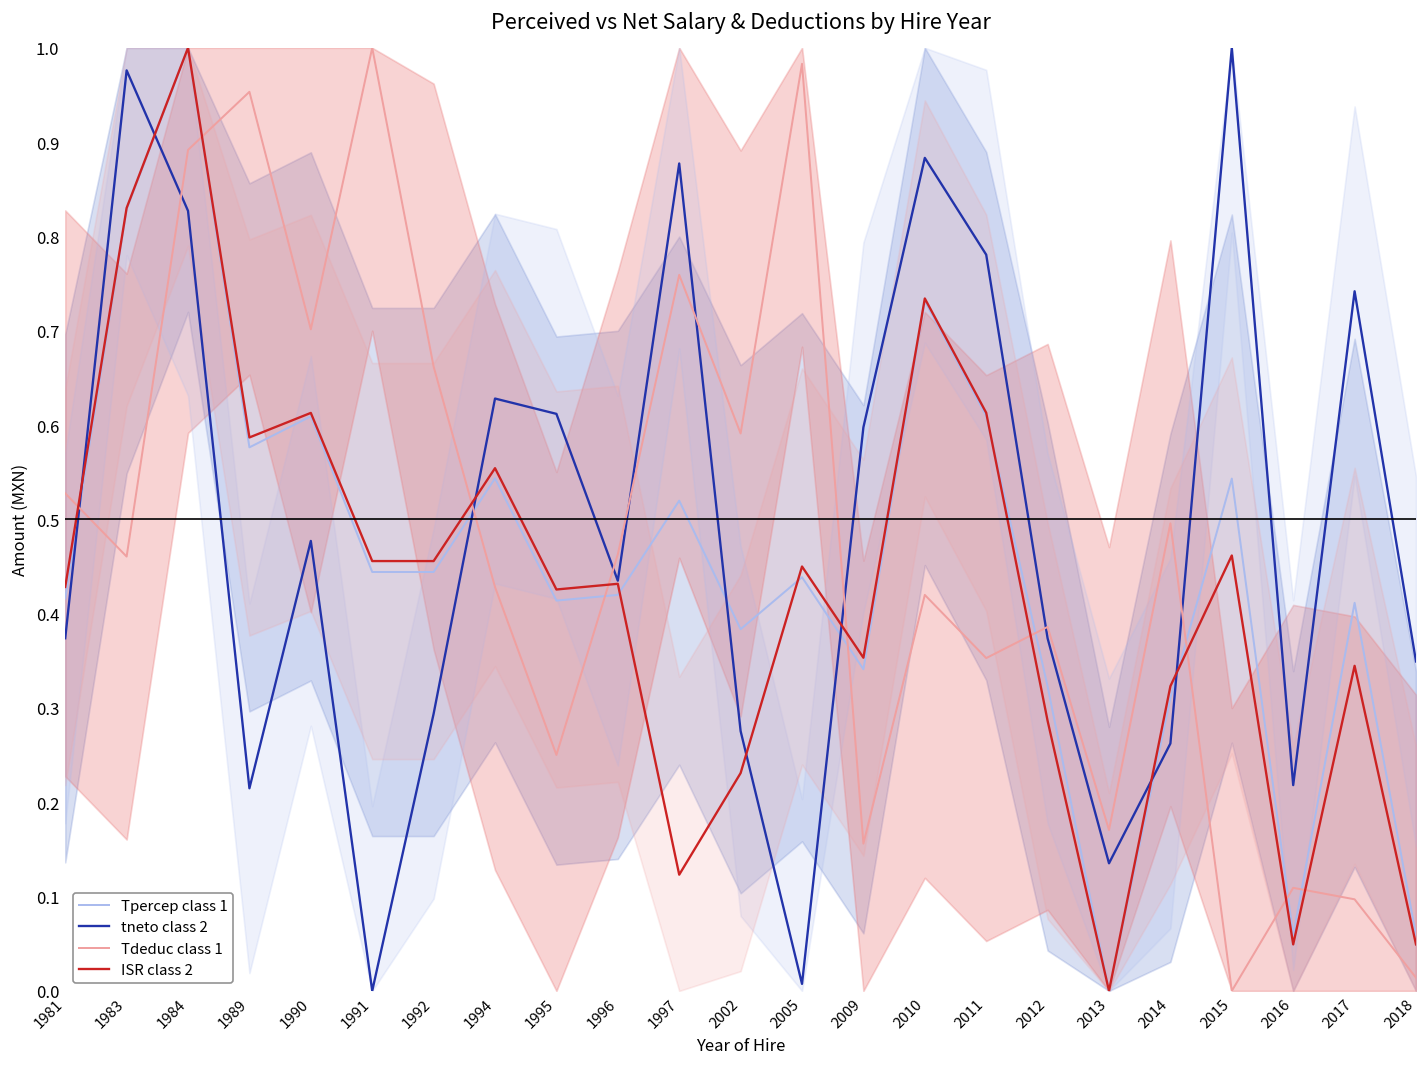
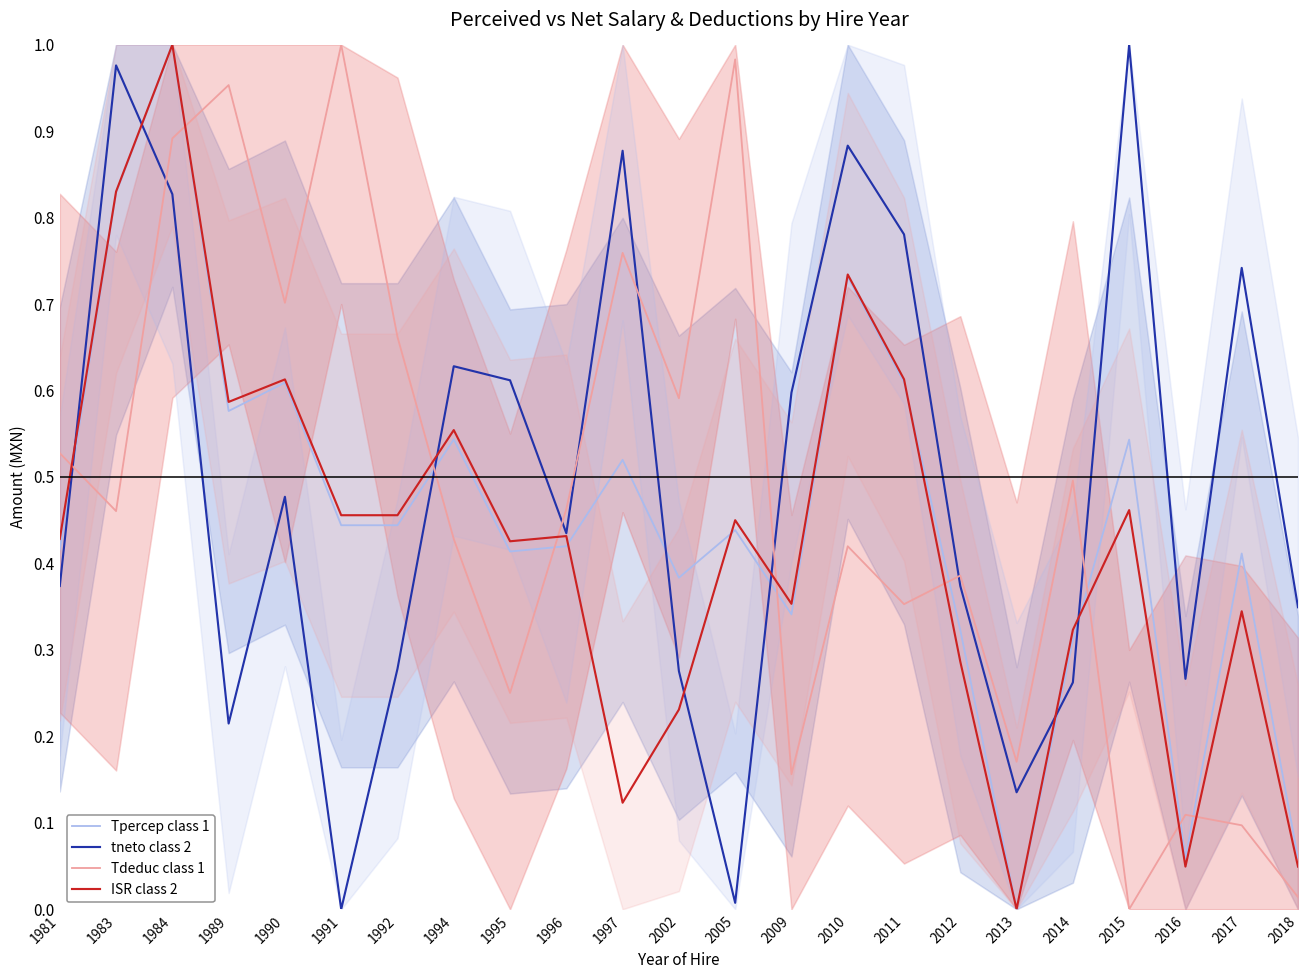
  {
    "tneto class 2": {
      "1981": 0.37,
      "1983": 0.98,
      "1984": 0.83,
      "1989": 0.21,
      "1990": 0.48,
      "1991": 0.00,
-     "1992": 0.29,
+     "1992": 0.28,
      "1994": 0.63,
      "1995": 0.61,
      "1997": 0.88,
      "2002": 0.28,
      "2005": 0.01,
      "2009": 0.60,
      "2010": 0.88,
      "2011": 0.78,
      "2012": 0.37,
      "2013": 0.14,
      "2014": 0.26,
-     "2016": 0.22,
+     "2016": 0.27,
      "2017": 0.74,
      "2018": 0.35
    },
    "ISR class 2": {
      "1981": 0.43,
      "1989": 0.59,
      "1990": 0.61,
      "1991": 0.46,
      "1992": 0.46,
      "1994": 0.55,
      "1995": 0.43,
      "1997": 0.12,
      "2002": 0.23,
      "2005": 0.45,
      "2009": 0.35,
      "2011": 0.61,
      "2012": 0.29,
      "2014": 0.32,
      "2015": 0.46,
      "2016": 0.05,
      "2017": 0.34,
      "2018": 0.05
    }
  }
